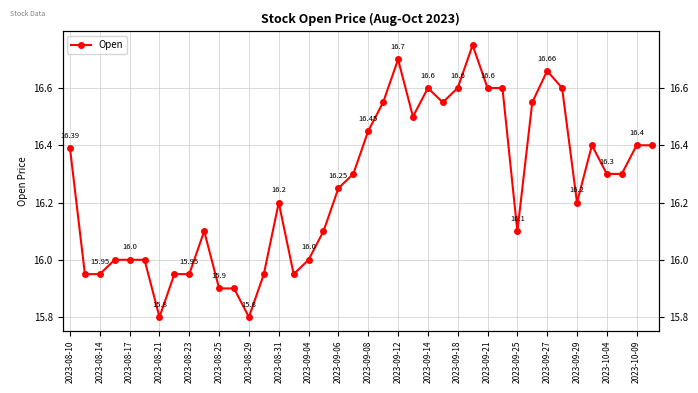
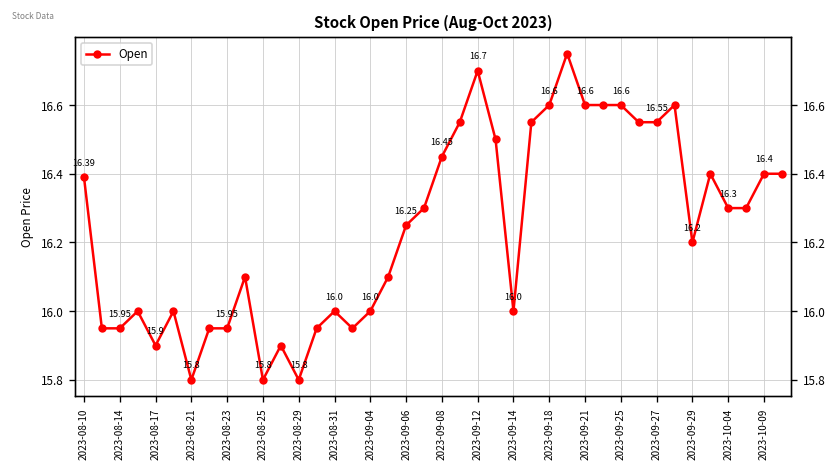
  {
    "2023-08-10": 16.39,
    "2023-08-14": 15.95,
-   "2023-08-17": 16.0,
+   "2023-08-17": 15.9,
    "2023-08-21": 15.8,
    "2023-08-23": 15.95,
-   "2023-08-25": 15.9,
+   "2023-08-25": 15.8,
    "2023-08-29": 15.8,
-   "2023-08-31": 16.2,
+   "2023-08-31": 16.0,
    "2023-09-04": 16.0,
    "2023-09-06": 16.25,
    "2023-09-08": 16.45,
    "2023-09-12": 16.7,
-   "2023-09-14": 16.6,
+   "2023-09-14": 16.0,
    "2023-09-18": 16.6,
    "2023-09-21": 16.6,
-   "2023-09-25": 16.1,
-   "2023-09-27": 16.66,
+   "2023-09-25": 16.6,
+   "2023-09-27": 16.55,
    "2023-09-29": 16.2,
    "2023-10-04": 16.3,
    "2023-10-09": 16.4
  }
